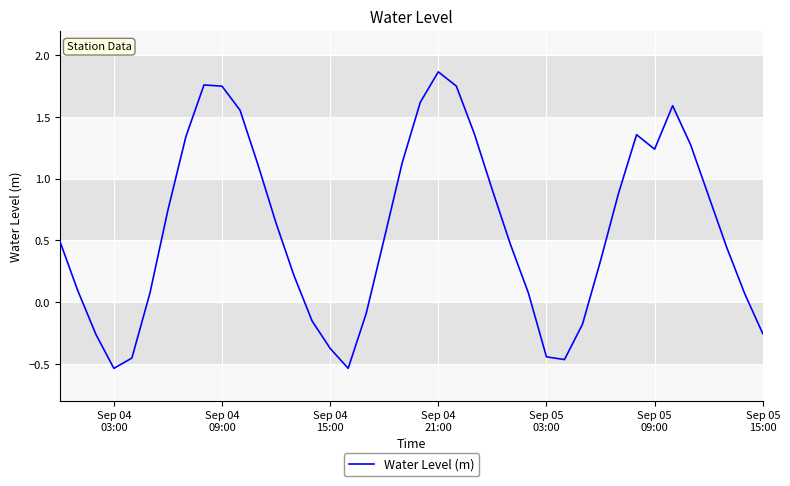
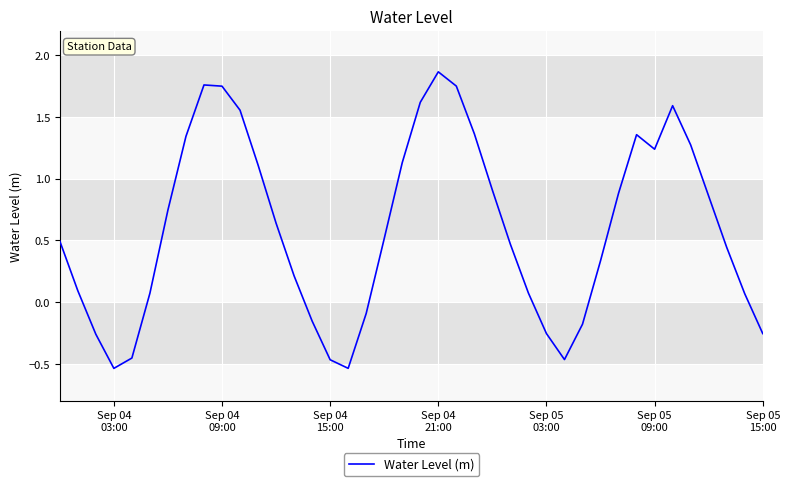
  {
    "Sep 04 03:00": -0.54,
    "Sep 04 09:00": 1.75,
-   "Sep 04 15:00": -0.38,
+   "Sep 04 15:00": -0.47,
    "Sep 04 21:00": 1.87,
-   "Sep 05 03:00": -0.44,
+   "Sep 05 03:00": -0.26,
    "Sep 05 09:00": 1.24,
    "Sep 05 15:00": -0.26
  }
